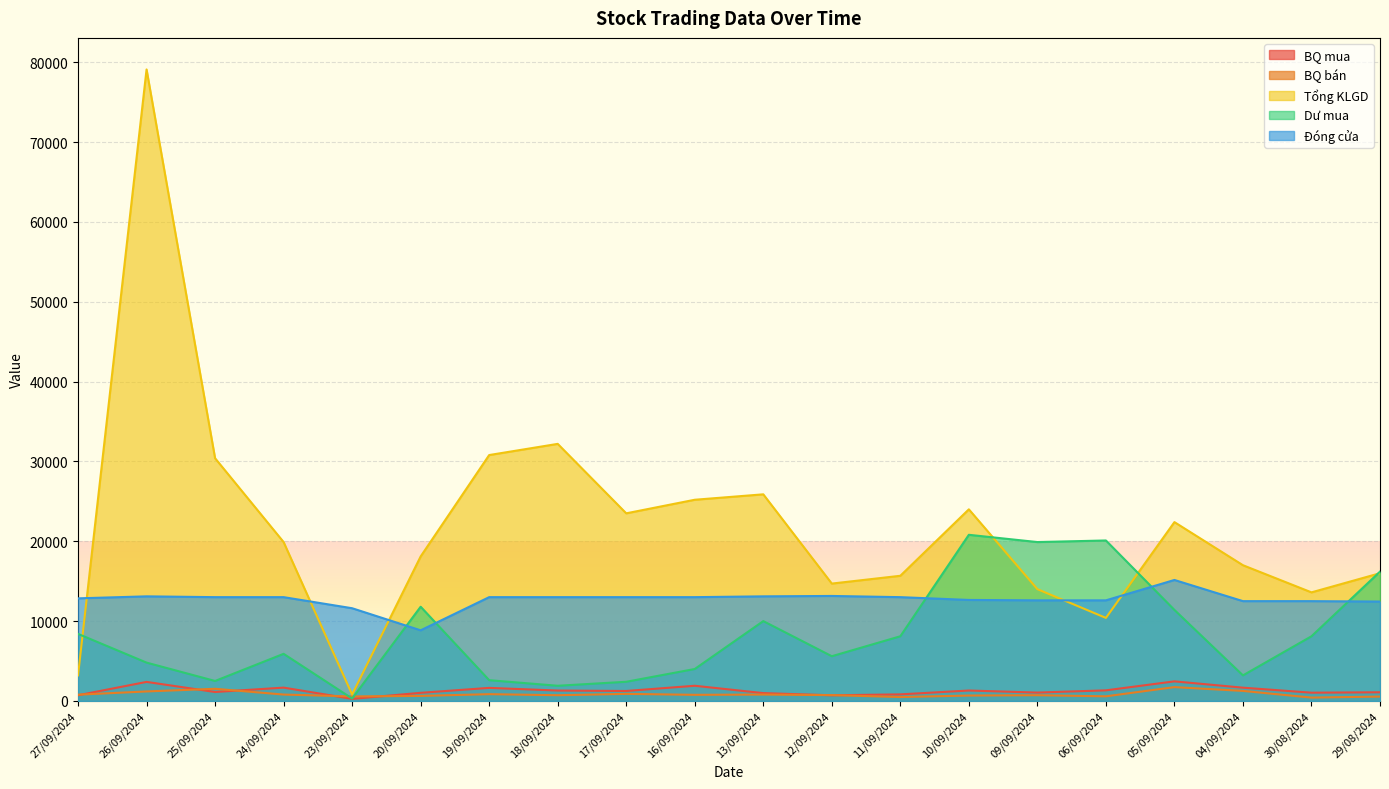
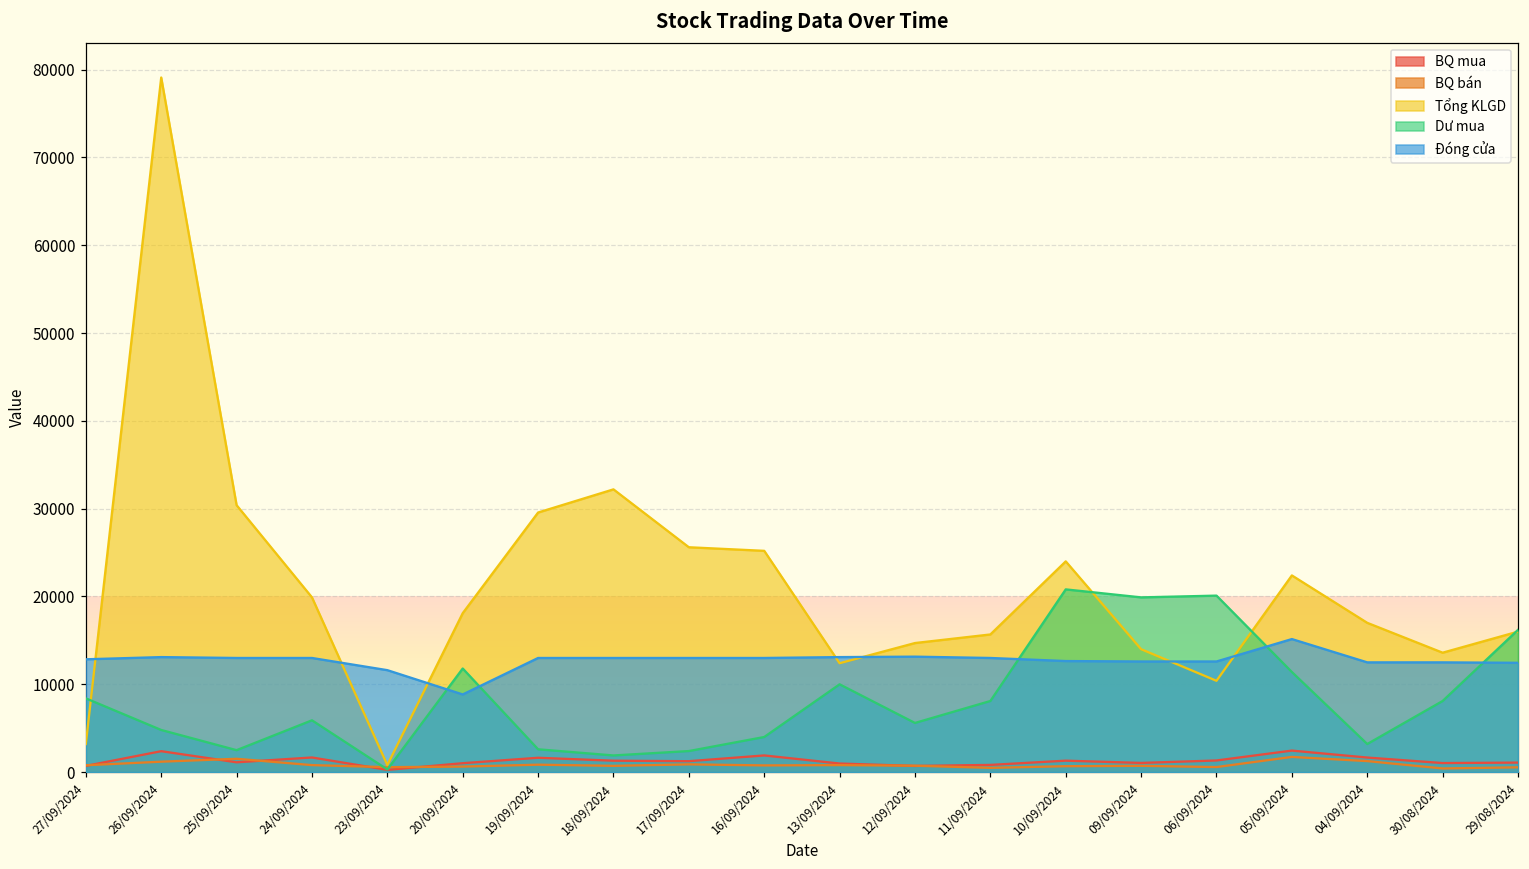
  {
    "Tổng KLGD": {
      "27/09/2024": 3000,
      "26/09/2024": 79000,
      "25/09/2024": 30000,
      "24/09/2024": 20000,
      "20/09/2024": 18000,
-     "19/09/2024": 31000,
+     "19/09/2024": 30000,
      "18/09/2024": 32000,
-     "17/09/2024": 24000,
+     "17/09/2024": 26000,
      "16/09/2024": 25000,
-     "13/09/2024": 26000,
+     "13/09/2024": 12000,
      "12/09/2024": 15000,
      "11/09/2024": 16000,
      "10/09/2024": 24000,
      "09/09/2024": 14000,
      "06/09/2024": 10000,
      "05/09/2024": 22000,
      "04/09/2024": 17000,
      "30/08/2024": 14000
    },
    "Dư mua": {
      "27/09/2024": 8000,
      "26/09/2024": 5000,
      "25/09/2024": 3000,
      "24/09/2024": 6000,
      "20/09/2024": 12000,
      "19/09/2024": 3000,
      "18/09/2024": 2000,
      "17/09/2024": 2000,
      "16/09/2024": 4000,
      "13/09/2024": 10000,
      "12/09/2024": 6000,
      "11/09/2024": 8000,
      "10/09/2024": 21000,
      "09/09/2024": 20000,
      "06/09/2024": 20000,
      "05/09/2024": 11000,
      "04/09/2024": 3000,
      "30/08/2024": 8000
    },
    "Đóng cửa": {
      "27/09/2024": 13000,
      "26/09/2024": 13000,
      "25/09/2024": 13000,
      "24/09/2024": 13000,
      "23/09/2024": 12000,
      "20/09/2024": 9000,
      "19/09/2024": 13000,
      "18/09/2024": 13000,
      "17/09/2024": 13000,
      "16/09/2024": 13000,
      "13/09/2024": 13000,
      "12/09/2024": 13000,
      "11/09/2024": 13000,
      "10/09/2024": 13000,
      "09/09/2024": 13000,
      "06/09/2024": 13000,
      "05/09/2024": 15000,
      "04/09/2024": 13000,
      "30/08/2024": 13000,
      "29/08/2024": 12000
    }
  }
